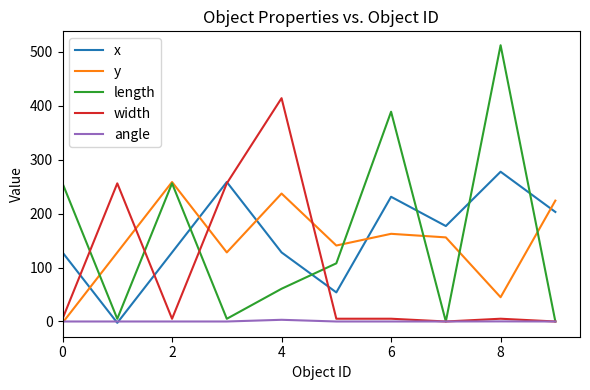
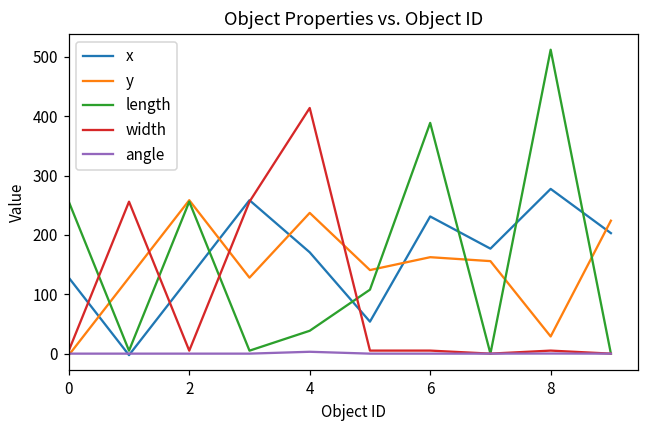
  {
    "x": {
      "0": 130,
      "2": 130,
-     "4": 130,
+     "4": 170,
      "6": 230,
      "8": 280
    },
    "y": {
      "4": 240,
      "6": 160,
-     "8": 40
+     "8": 30
    },
    "length": {
      "0": 260,
-     "4": 60,
+     "4": 40,
      "6": 390,
      "8": 510
    },
    "width": {
      "0": 10,
      "2": 10,
      "4": 410,
      "6": 10,
      "8": 10
    },
    "angle": {
      "2": 0,
      "4": 0,
      "6": 0,
      "8": 0
    }
  }
